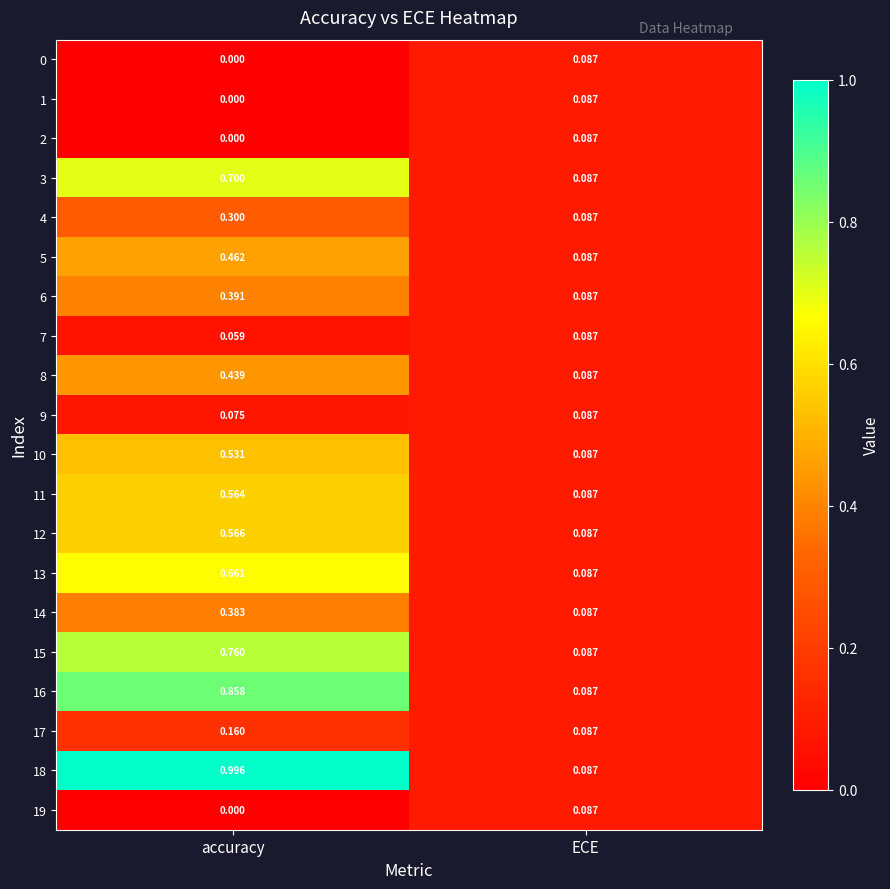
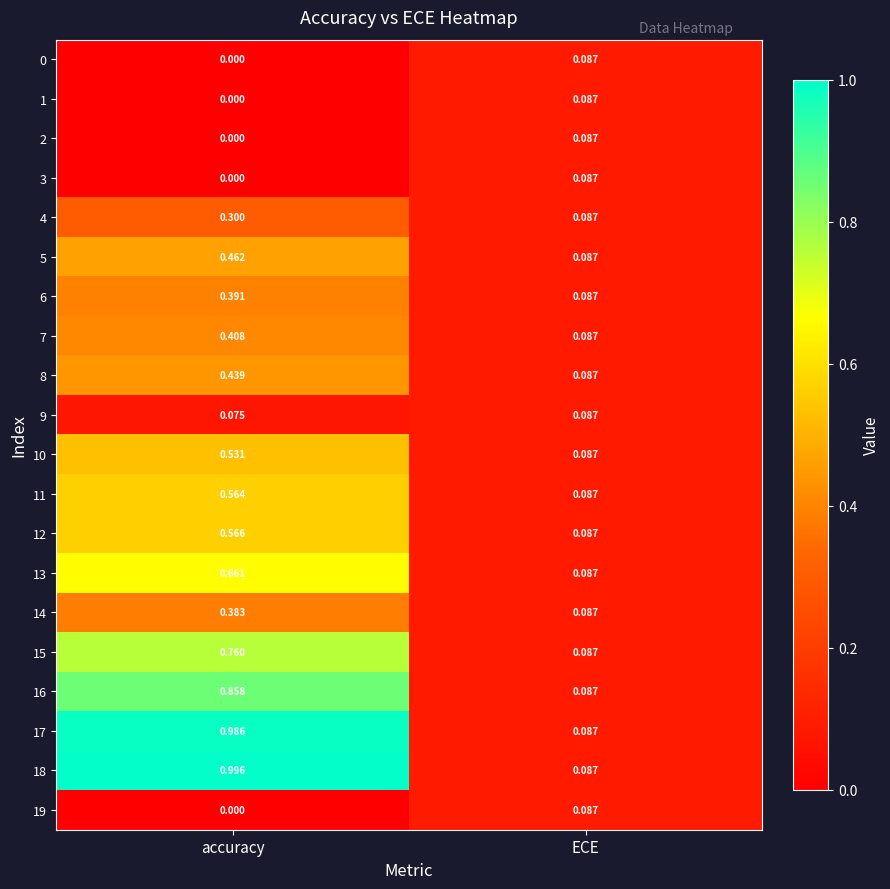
  {
    "0": {
      "accuracy": 0.000,
      "ECE": 0.087
    },
    "1": {
      "accuracy": 0.000,
      "ECE": 0.087
    },
    "2": {
      "accuracy": 0.000,
      "ECE": 0.087
    },
    "3": {
-     "accuracy": 0.700,
+     "accuracy": 0.000,
      "ECE": 0.087
    },
    "4": {
      "accuracy": 0.300,
      "ECE": 0.087
    },
    "5": {
      "accuracy": 0.462,
      "ECE": 0.087
    },
    "6": {
      "accuracy": 0.391,
      "ECE": 0.087
    },
    "7": {
-     "accuracy": 0.059,
+     "accuracy": 0.408,
      "ECE": 0.087
    },
    "8": {
      "accuracy": 0.439,
      "ECE": 0.087
    },
    "9": {
      "accuracy": 0.075,
      "ECE": 0.087
    },
    "10": {
      "accuracy": 0.531,
      "ECE": 0.087
    },
    "11": {
      "accuracy": 0.564,
      "ECE": 0.087
    },
    "12": {
      "accuracy": 0.566,
      "ECE": 0.087
    },
    "13": {
      "accuracy": 0.661,
      "ECE": 0.087
    },
    "14": {
      "accuracy": 0.383,
      "ECE": 0.087
    },
    "15": {
      "accuracy": 0.760,
      "ECE": 0.087
    },
    "16": {
      "accuracy": 0.858,
      "ECE": 0.087
    },
    "17": {
-     "accuracy": 0.160,
+     "accuracy": 0.986,
      "ECE": 0.087
    },
    "18": {
      "accuracy": 0.996,
      "ECE": 0.087
    },
    "19": {
      "accuracy": 0.000,
      "ECE": 0.087
    }
  }
